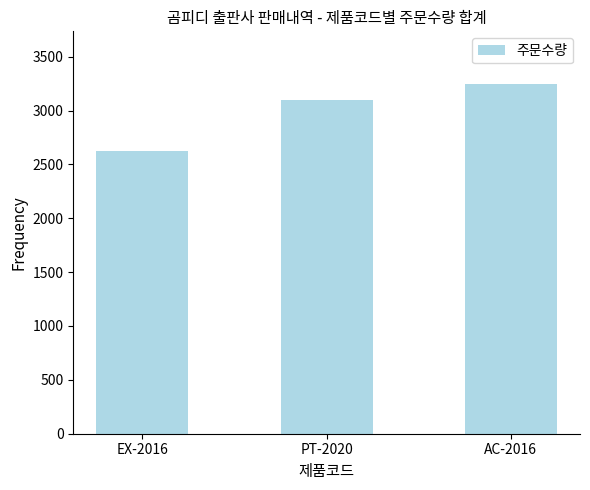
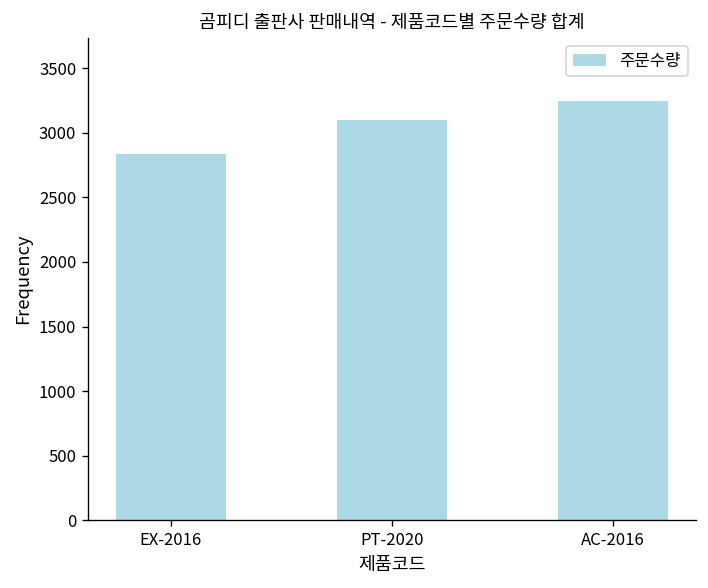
  {
-   "EX-2016": 2620,
+   "EX-2016": 2840,
    "PT-2020": 3100,
    "AC-2016": 3250
  }
